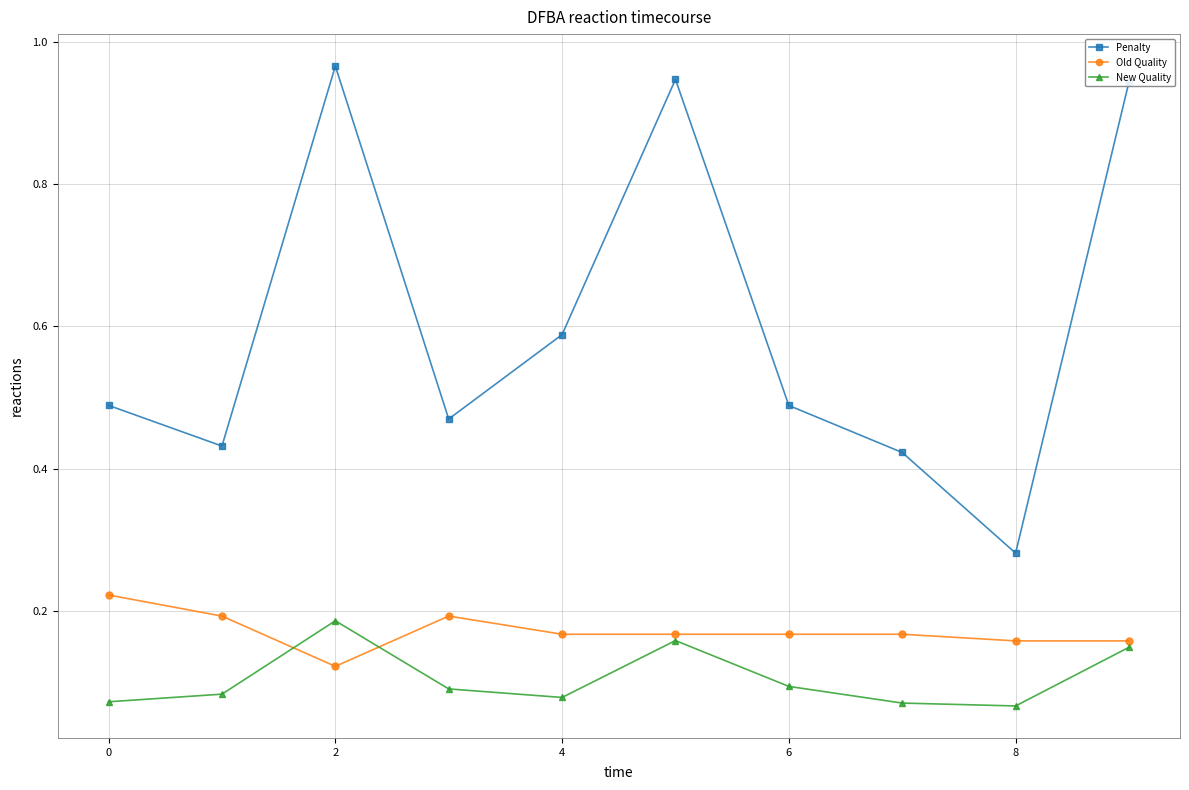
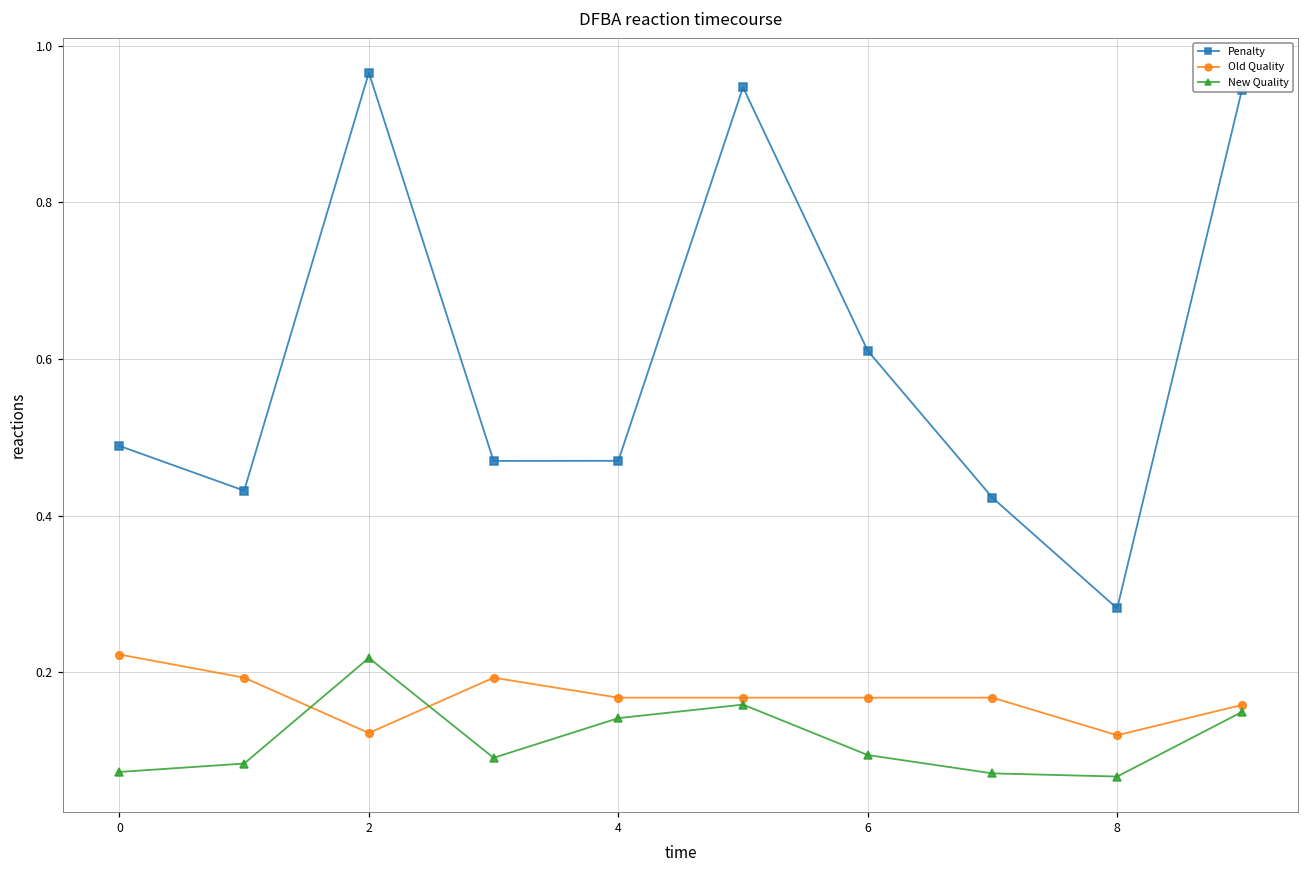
  {
    "Penalty": {
      "0": 0.49,
      "2": 0.97,
-     "4": 0.59,
-     "6": 0.49,
+     "4": 0.47,
+     "6": 0.61,
      "8": 0.28
    },
    "Old Quality": {
      "0": 0.22,
      "2": 0.12,
      "4": 0.17,
      "6": 0.17,
-     "8": 0.16
+     "8": 0.12
    },
    "New Quality": {
      "0": 0.07,
-     "2": 0.19,
-     "4": 0.08,
+     "2": 0.22,
+     "4": 0.14,
      "6": 0.09,
      "8": 0.07
    }
  }
